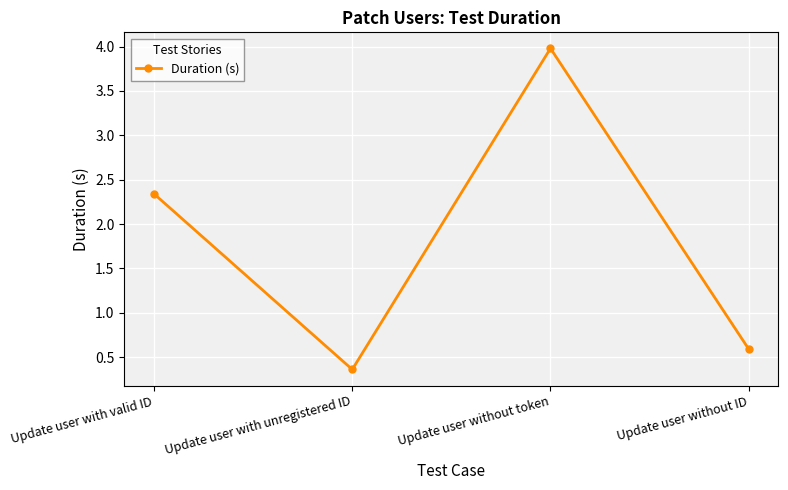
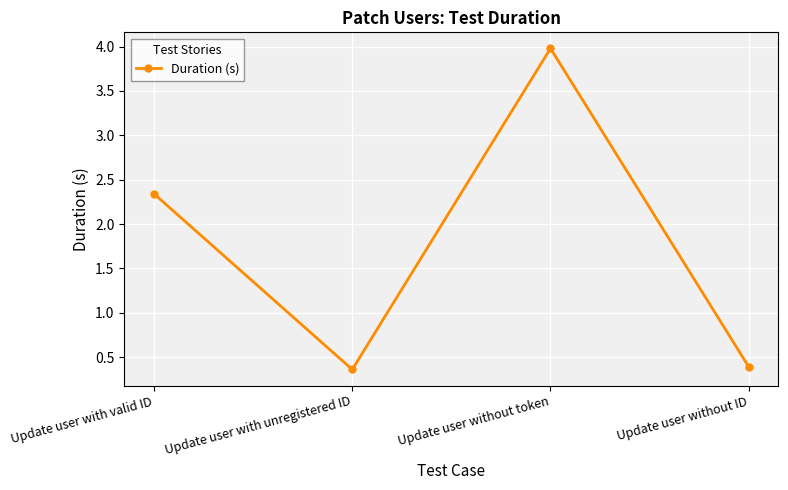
  {
    "Update user with valid ID": 2.3,
    "Update user with unregistered ID": 0.4,
    "Update user without token": 4.0,
-   "Update user without ID": 0.6
+   "Update user without ID": 0.4
  }
